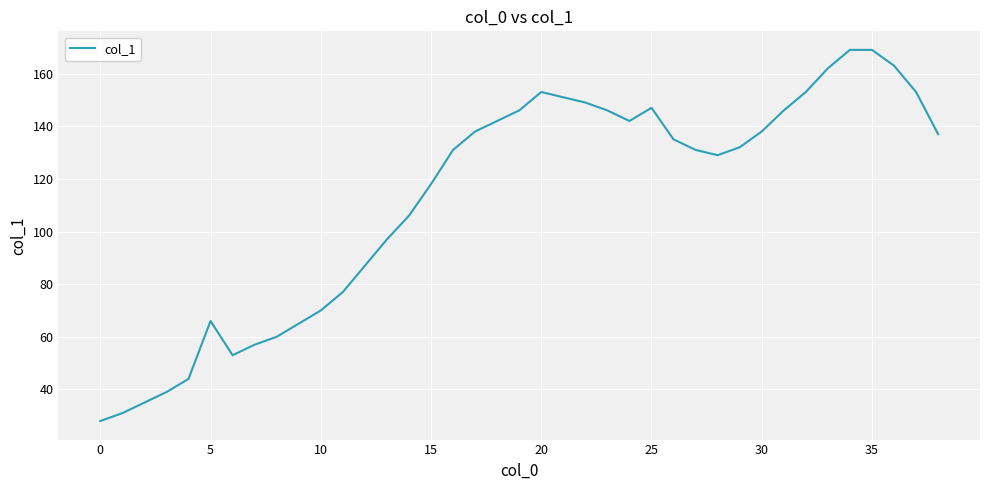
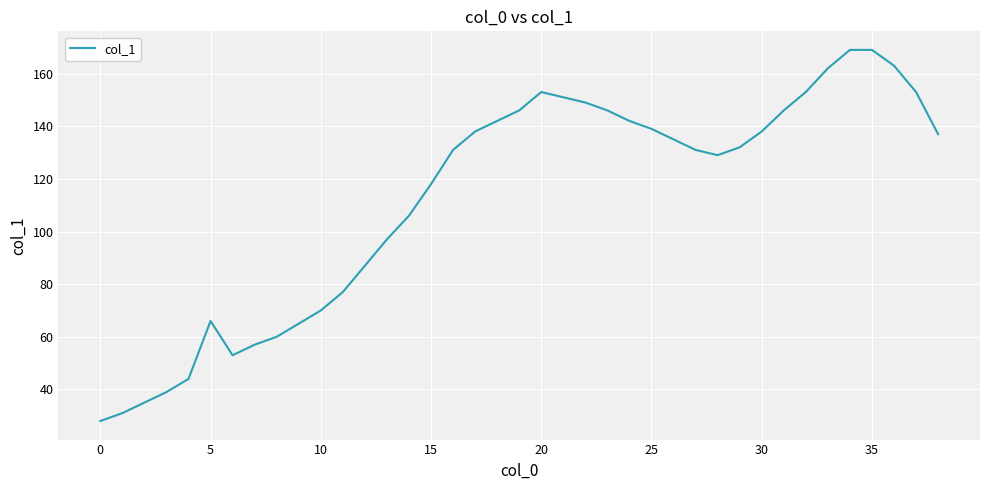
  {
    "0": 28,
    "5": 66,
    "10": 70,
    "15": 118,
    "20": 153,
-   "25": 147,
+   "25": 139,
    "30": 138,
    "35": 169
  }
